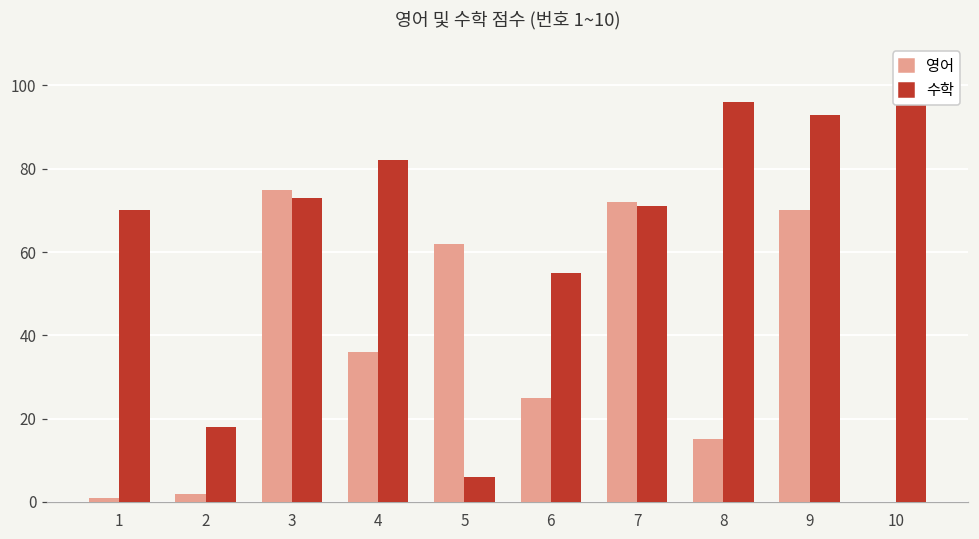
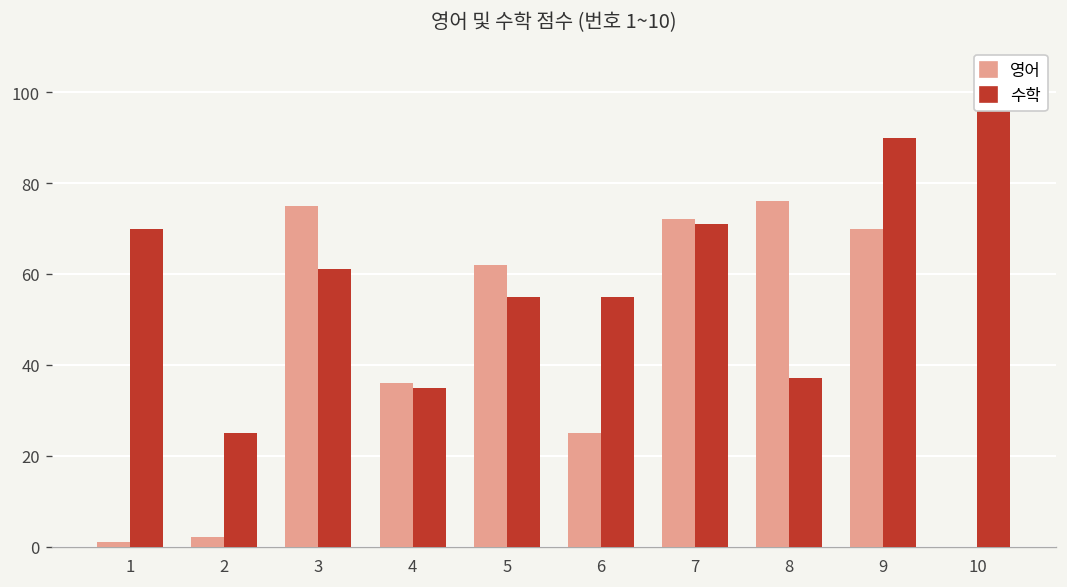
  {
    "영어": {
      "1": 1,
      "2": 2,
      "3": 75,
      "4": 36,
      "5": 62,
      "6": 25,
      "7": 72,
-     "8": 15,
+     "8": 76,
      "9": 70,
      "10": 0
    },
    "수학": {
      "1": 70,
-     "2": 18,
-     "3": 73,
-     "4": 82,
-     "5": 6,
+     "2": 25,
+     "3": 61,
+     "4": 35,
+     "5": 55,
      "6": 55,
      "7": 71,
-     "8": 96,
-     "9": 93
+     "8": 37,
+     "9": 90
    }
  }
